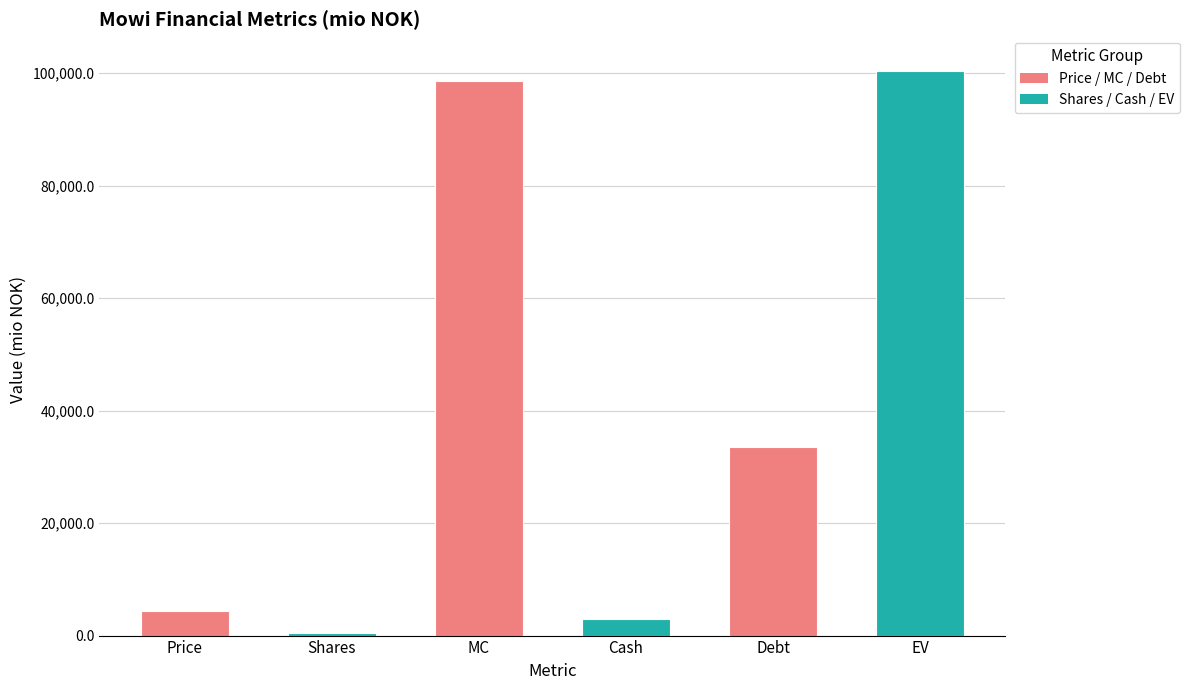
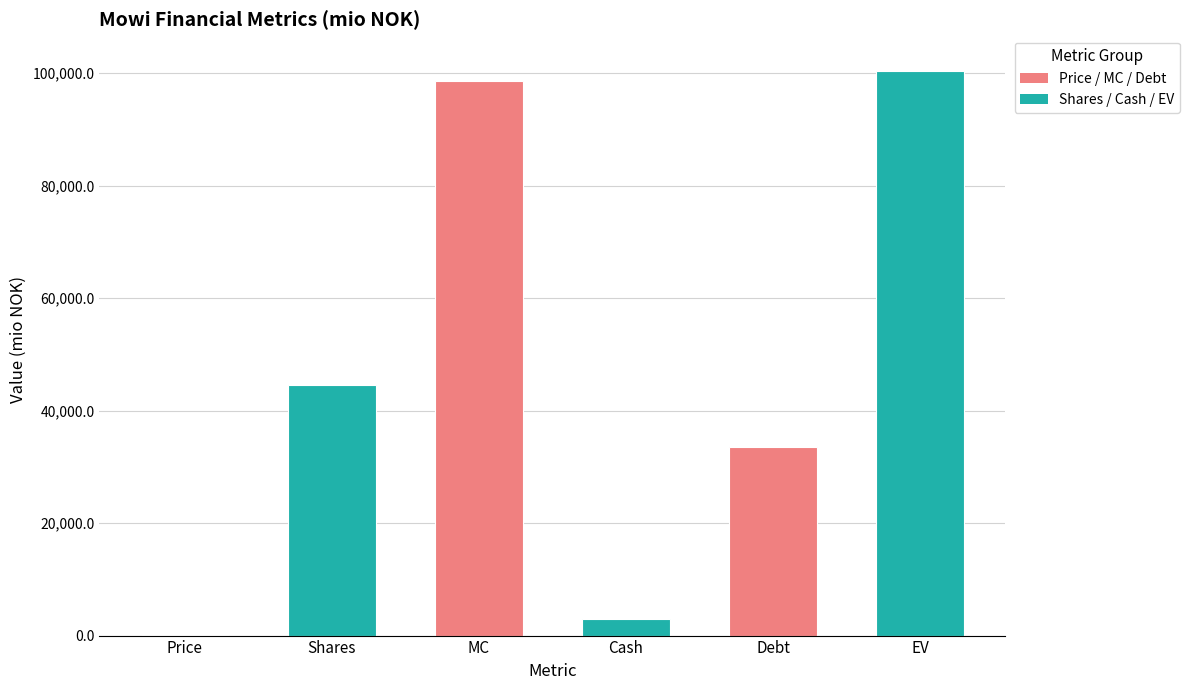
  {
-   "Price": "4,000",
-   "Shares": "1,000",
+   "Price": "0",
+   "Shares": "44,000",
    "MC": "99,000",
    "Cash": "3,000",
    "Debt": "34,000",
    "EV": "100,000"
  }
